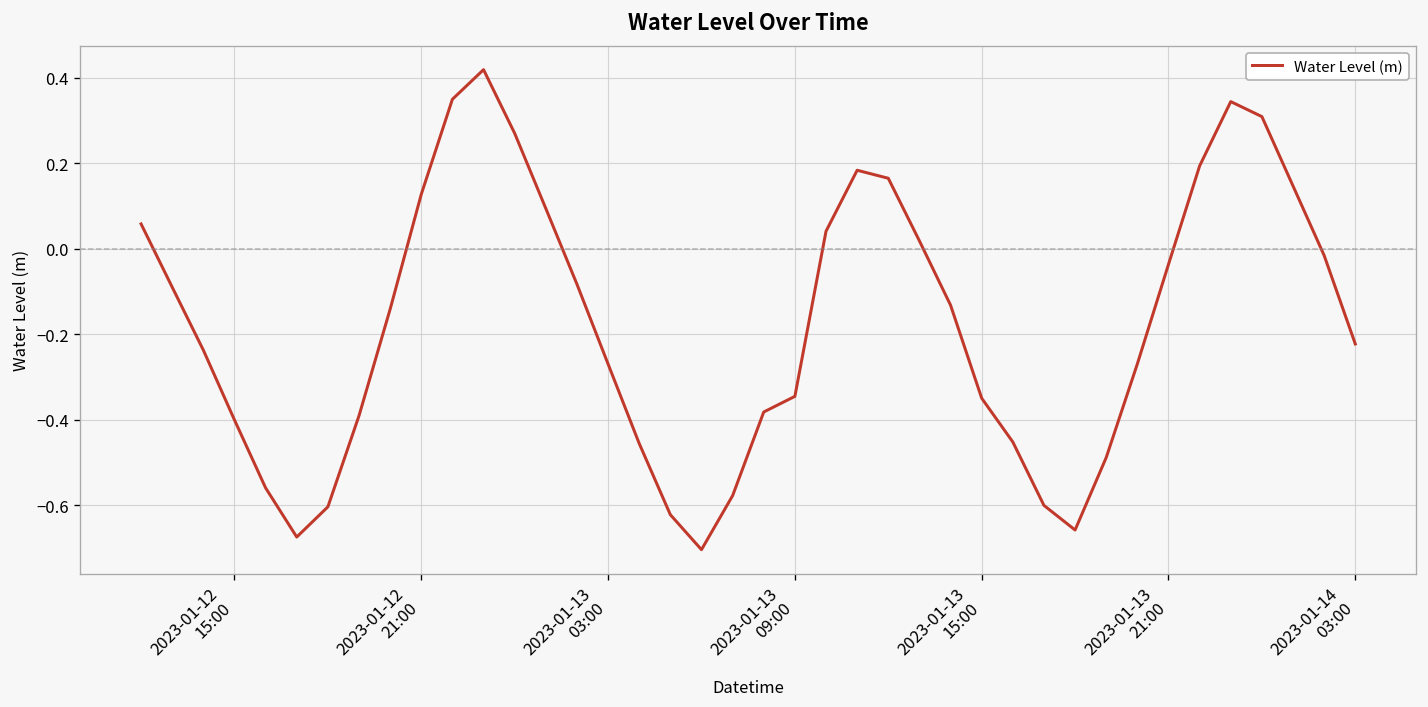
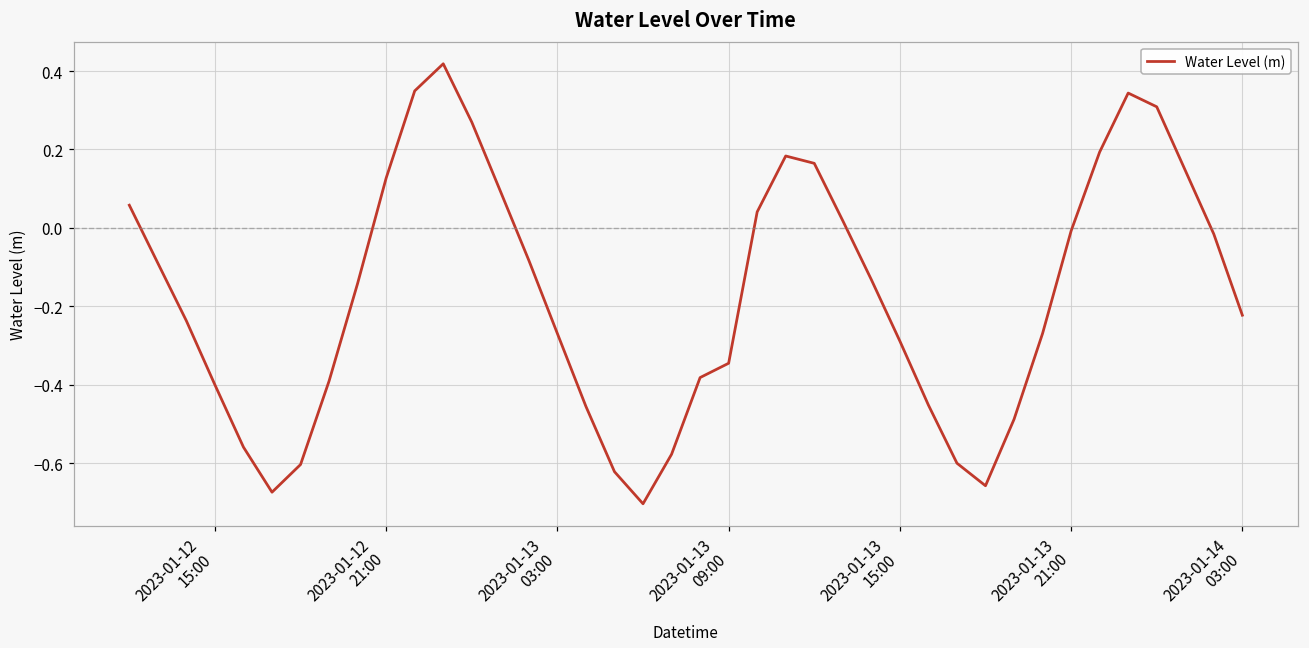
  {
    "2023-01-12 15:00": -0.40,
    "2023-01-12 21:00": 0.13,
    "2023-01-13 03:00": -0.27,
    "2023-01-13 09:00": -0.35,
-   "2023-01-13 15:00": -0.35,
-   "2023-01-13 21:00": -0.04,
+   "2023-01-13 15:00": -0.29,
+   "2023-01-13 21:00": -0.01,
    "2023-01-14 03:00": -0.22
  }
